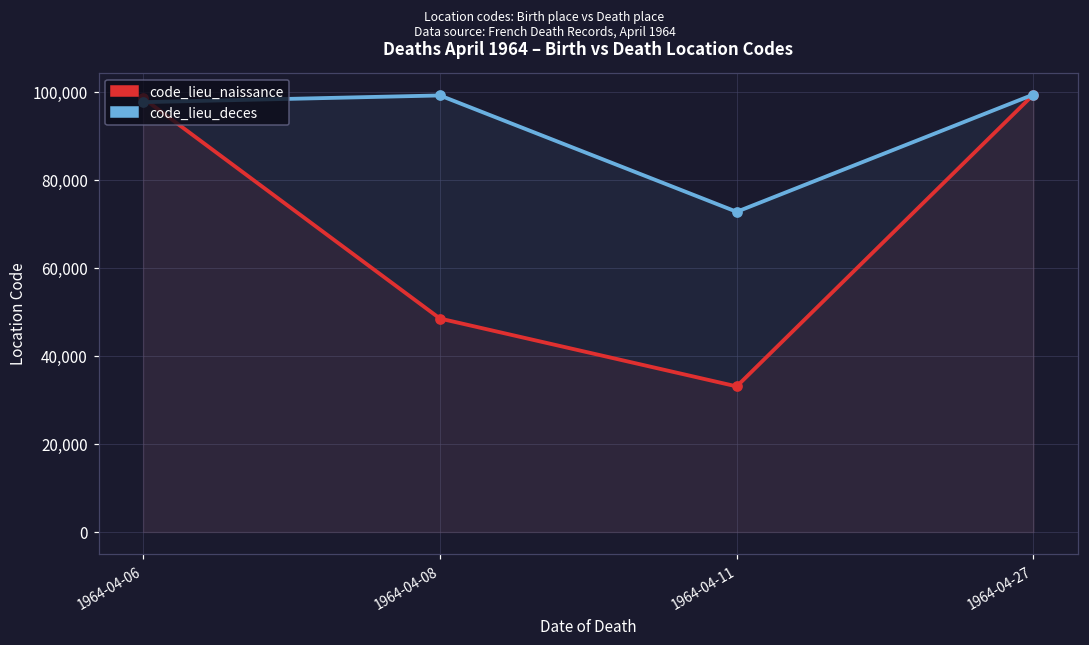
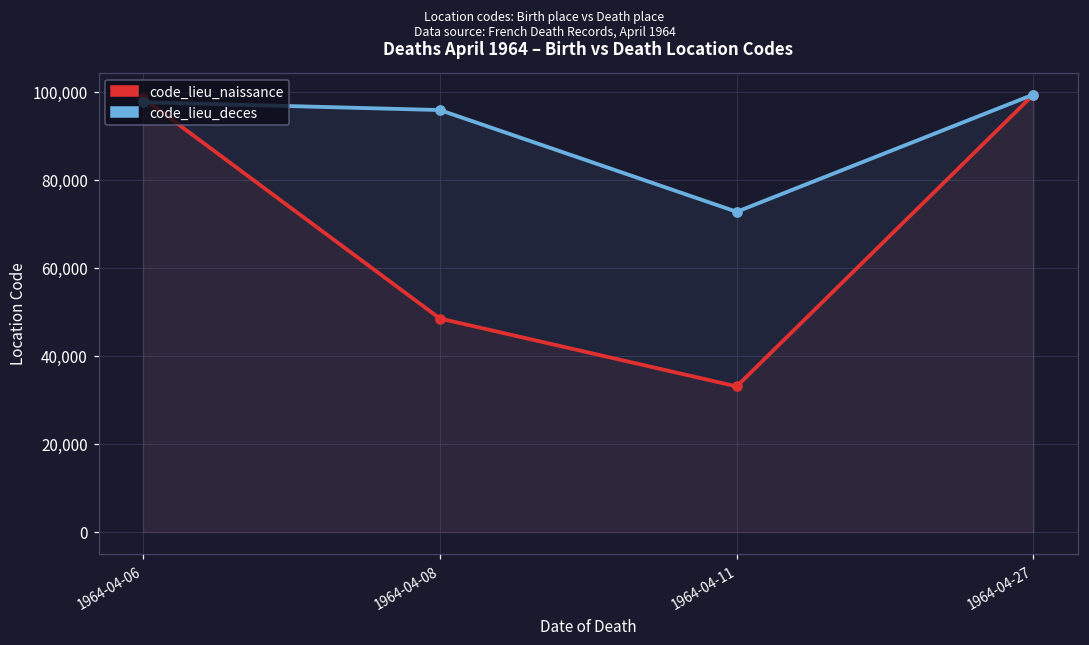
  {
    "code_lieu_naissance": {
      "1964-04-08": "48,000",
      "1964-04-11": "33,000"
    },
    "code_lieu_deces": {
-     "1964-04-08": "99,000",
+     "1964-04-08": "96,000",
      "1964-04-11": "73,000"
    }
  }
